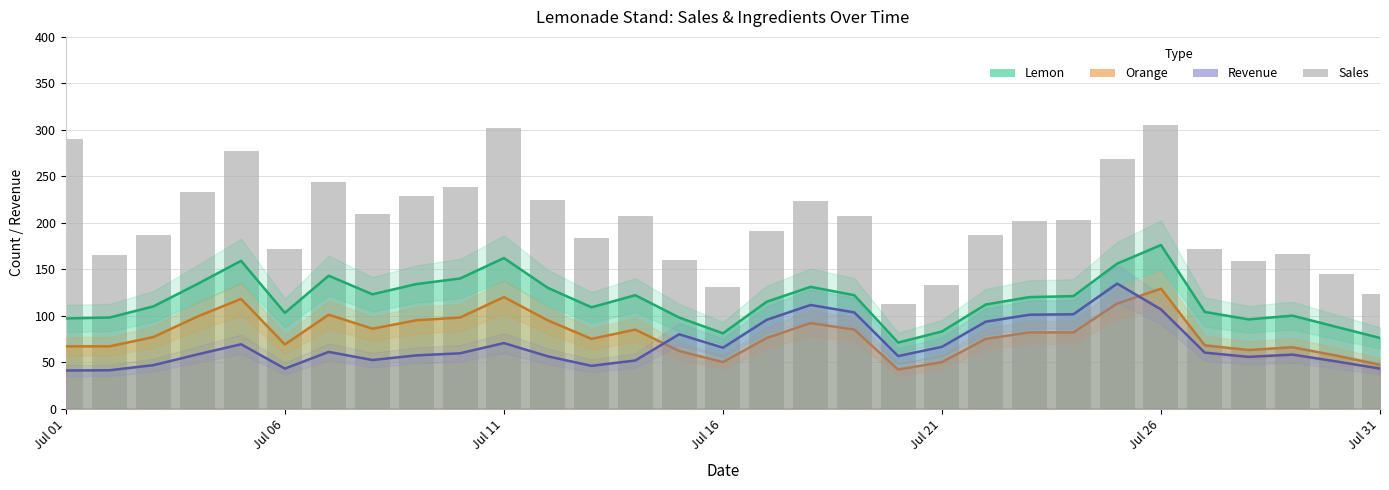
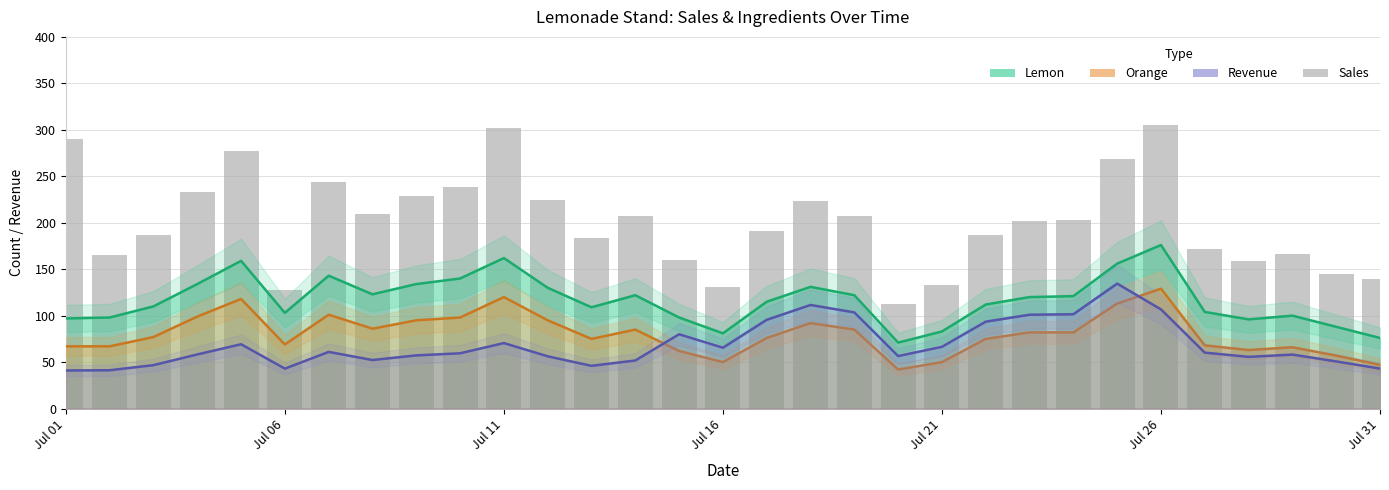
  {
    "Sales": {
      "Jul 01": 290,
-     "Jul 06": 170,
+     "Jul 06": 130,
      "Jul 11": 300,
      "Jul 16": 130,
      "Jul 21": 130,
      "Jul 26": 310,
-     "Jul 31": 120
+     "Jul 31": 140
    }
  }
